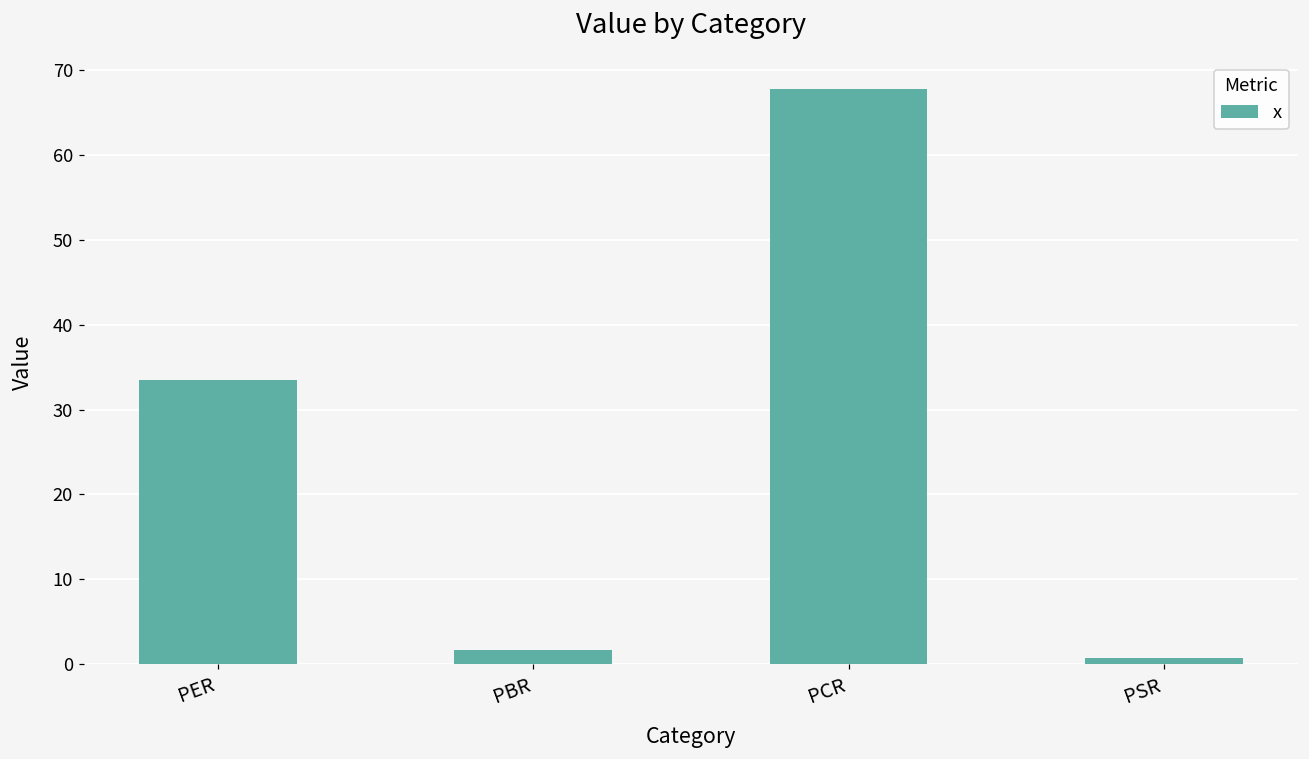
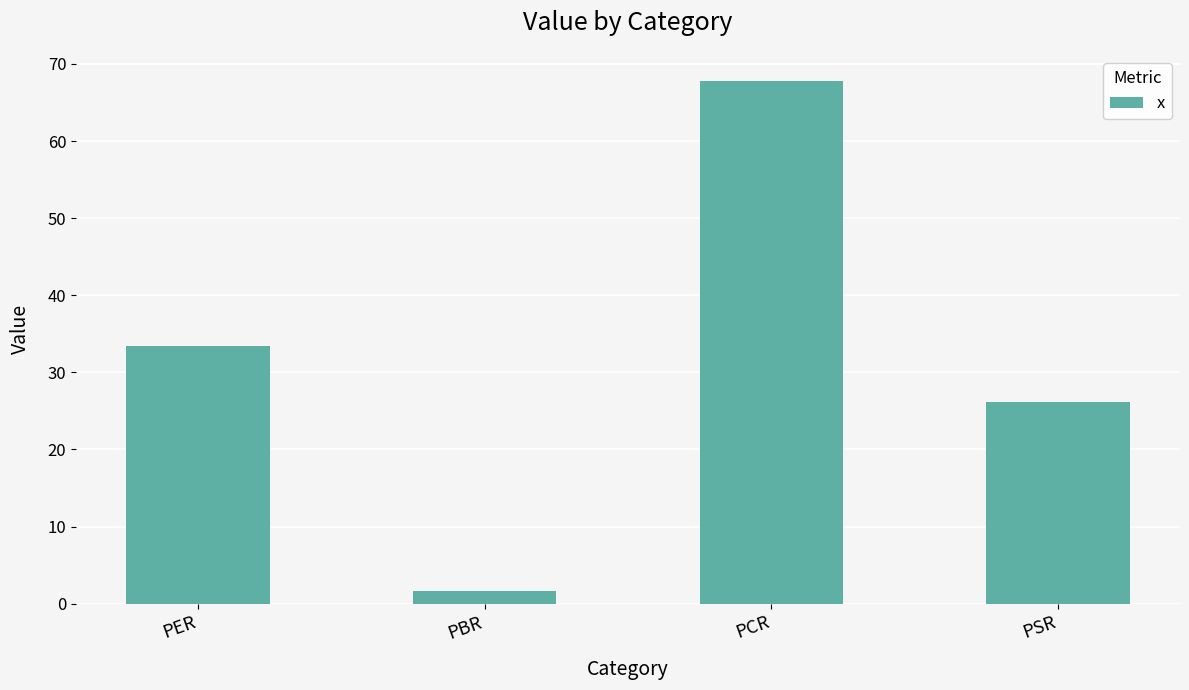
  {
    "PER": 33,
    "PBR": 2,
    "PCR": 68,
-   "PSR": 1
+   "PSR": 26
  }
